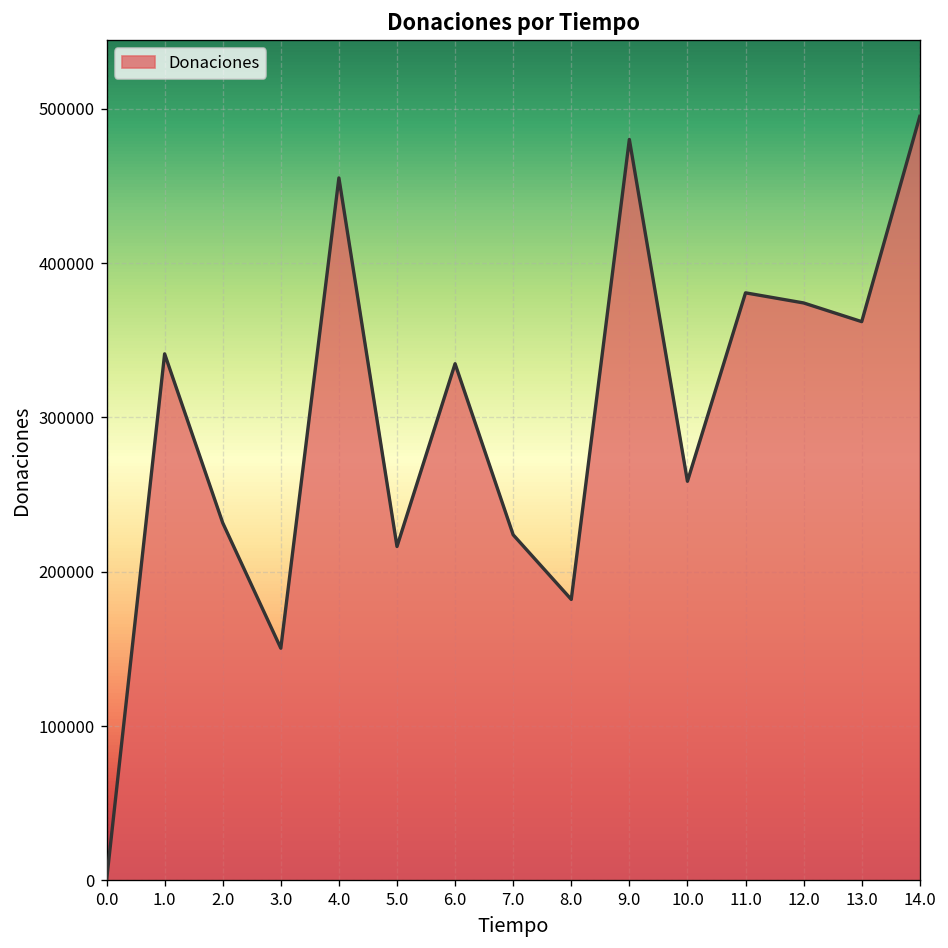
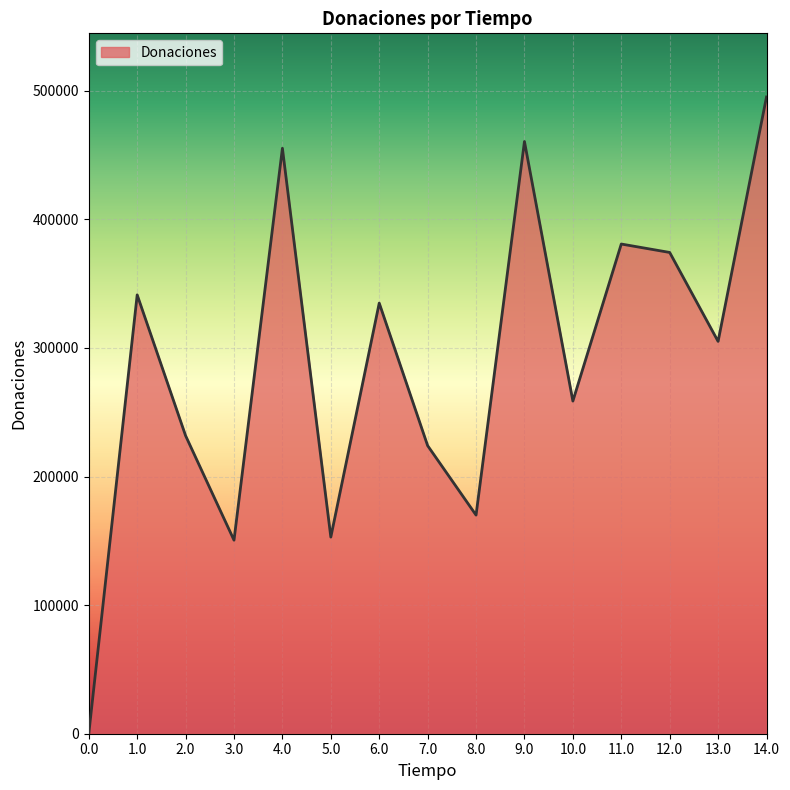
  {
    "0.0": 0,
    "1.0": 341000,
    "2.0": 232000,
    "3.0": 151000,
    "4.0": 455000,
-   "5.0": 216000,
+   "5.0": 153000,
    "6.0": 335000,
    "7.0": 224000,
-   "8.0": 182000,
-   "9.0": 480000,
+   "8.0": 170000,
+   "9.0": 461000,
    "10.0": 259000,
    "11.0": 381000,
    "12.0": 374000,
-   "13.0": 362000,
+   "13.0": 305000,
    "14.0": 495000
  }
